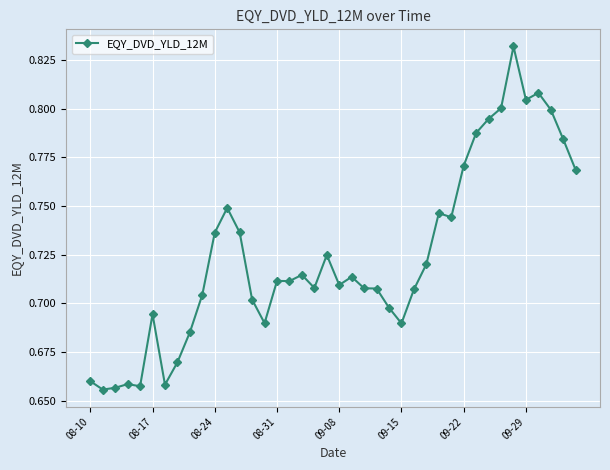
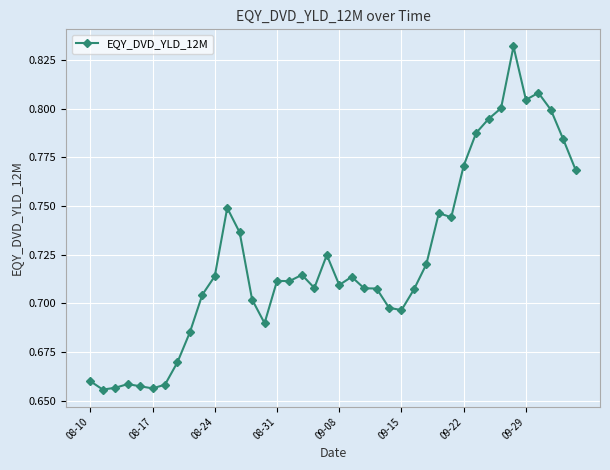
  {
    "08-10": 0.660,
-   "08-17": 0.695,
-   "08-24": 0.736,
+   "08-17": 0.656,
+   "08-24": 0.714,
    "08-31": 0.712,
    "09-08": 0.710,
-   "09-15": 0.690,
+   "09-15": 0.697,
    "09-22": 0.771,
    "09-29": 0.805
  }
